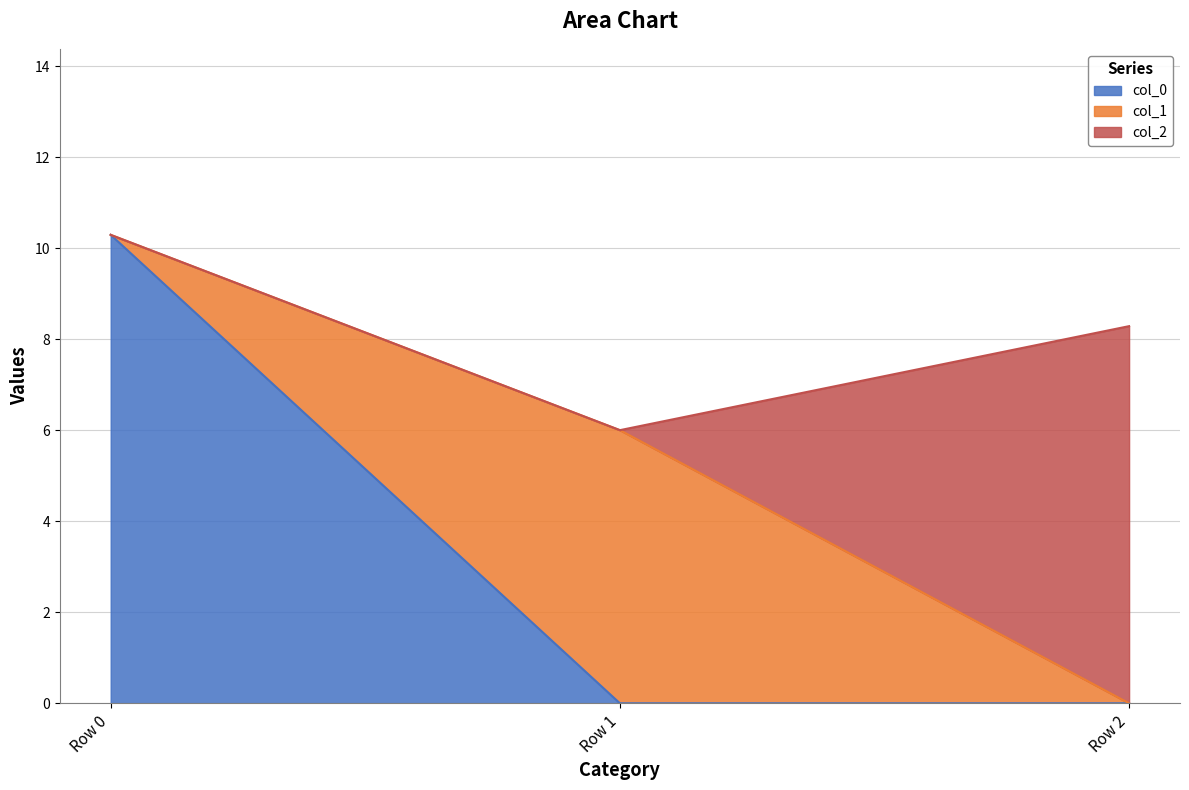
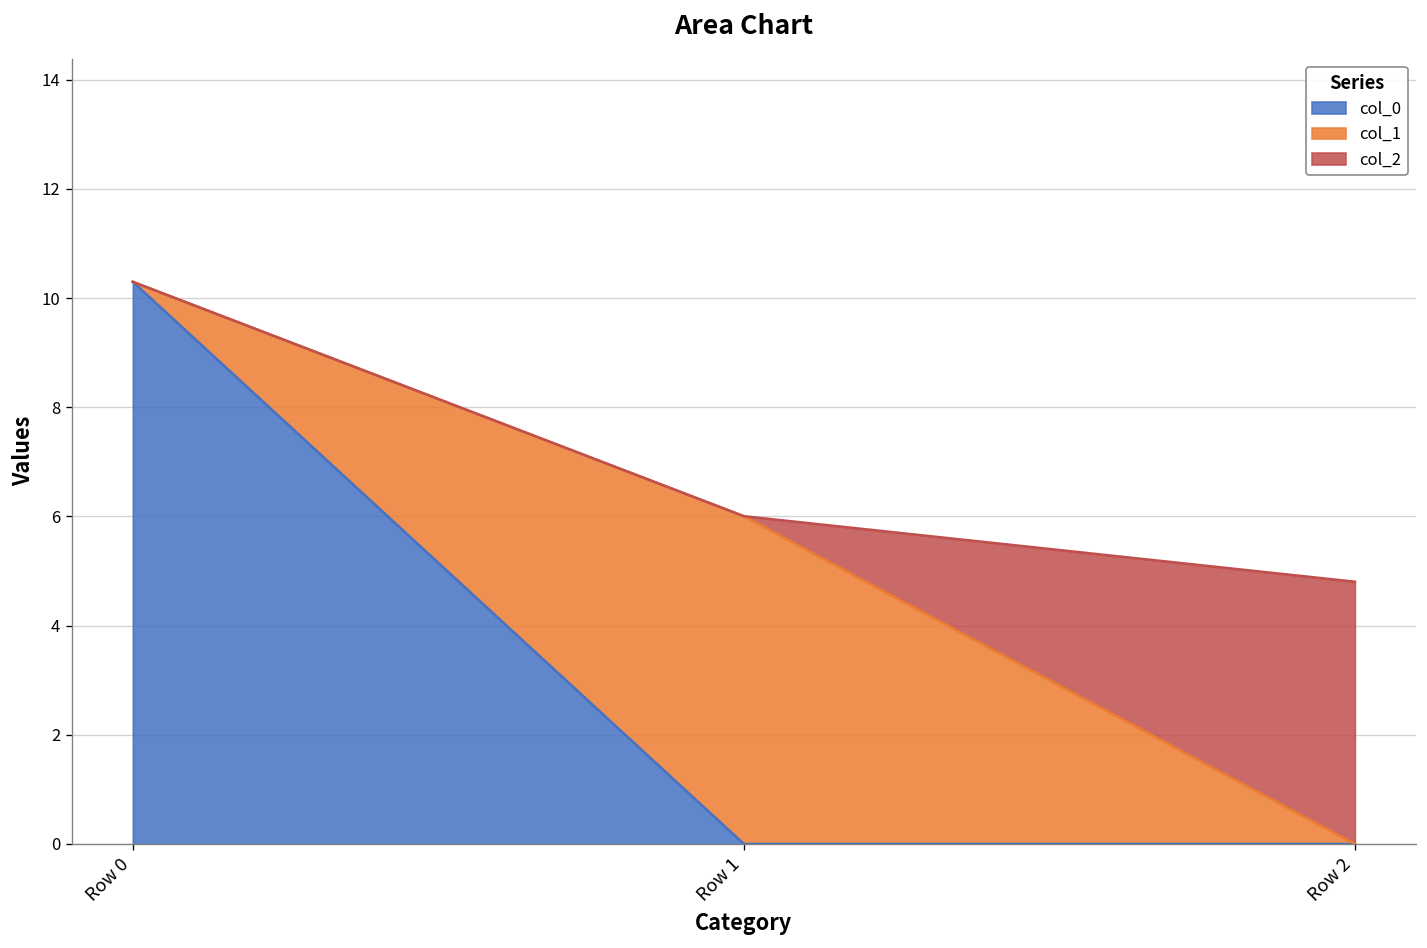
  {
    "col_0": {
      "Row 1": 0.0
    },
    "col_2": {
-     "Row 2": 8.3
+     "Row 2": 4.8
    }
  }
